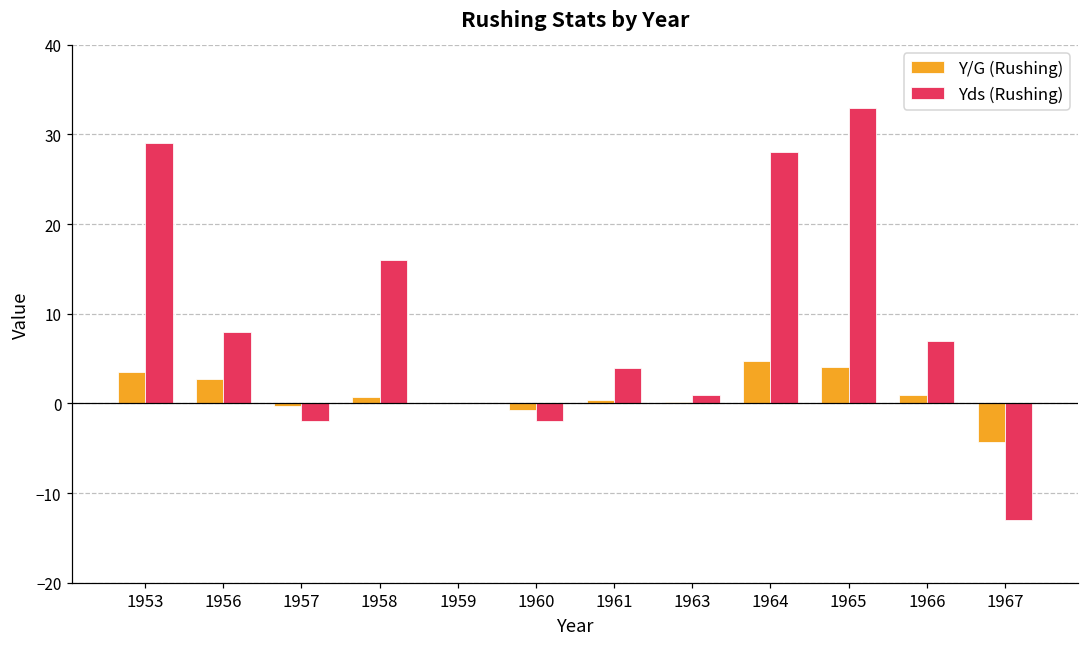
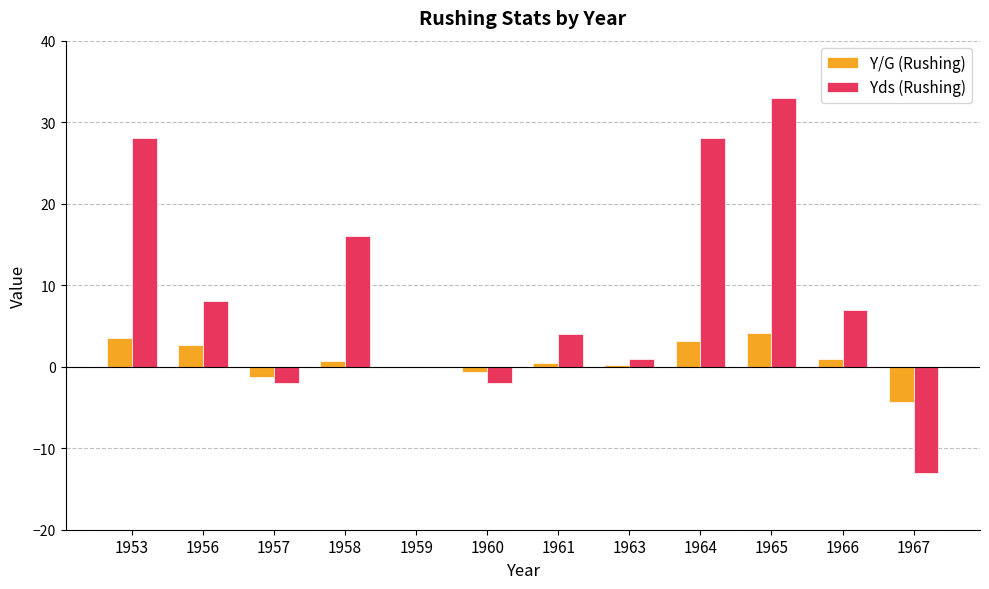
  {
    "Y/G (Rushing)": {
      "1953": 4,
      "1956": 3,
-     "1957": 0,
+     "1957": -1,
      "1958": 1,
      "1959": 0,
      "1960": -1,
      "1961": 0,
-     "1964": 5,
+     "1964": 3,
      "1965": 4,
      "1966": 1,
      "1967": -4
    },
    "Yds (Rushing)": {
-     "1953": 29,
+     "1953": 28,
      "1956": 8,
      "1957": -2,
      "1958": 16,
      "1959": 0,
      "1960": -2,
      "1961": 4,
      "1963": 1,
      "1964": 28,
      "1965": 33,
      "1966": 7,
      "1967": -13
    }
  }
